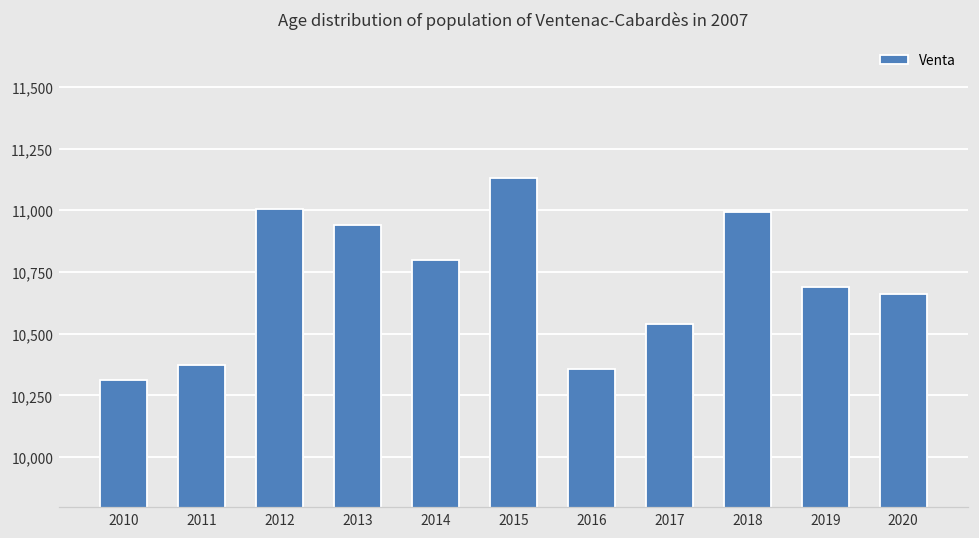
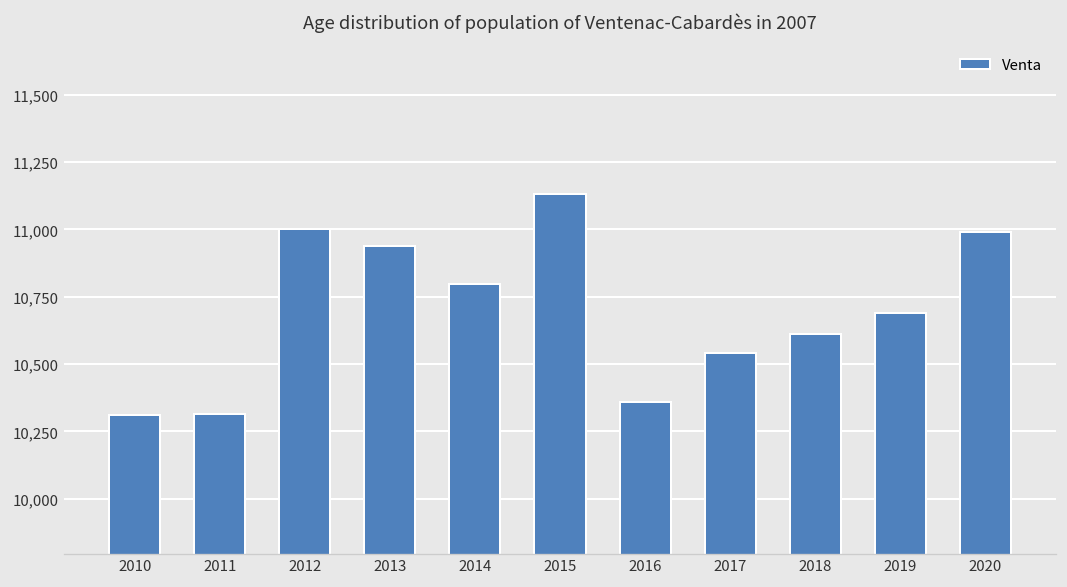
  {
    "2010": "10,310",
-   "2011": "10,370",
+   "2011": "10,310",
    "2012": "11,000",
    "2013": "10,940",
    "2014": "10,800",
    "2015": "11,130",
    "2016": "10,360",
    "2017": "10,540",
-   "2018": "10,990",
+   "2018": "10,610",
    "2019": "10,690",
-   "2020": "10,660"
+   "2020": "10,990"
  }
